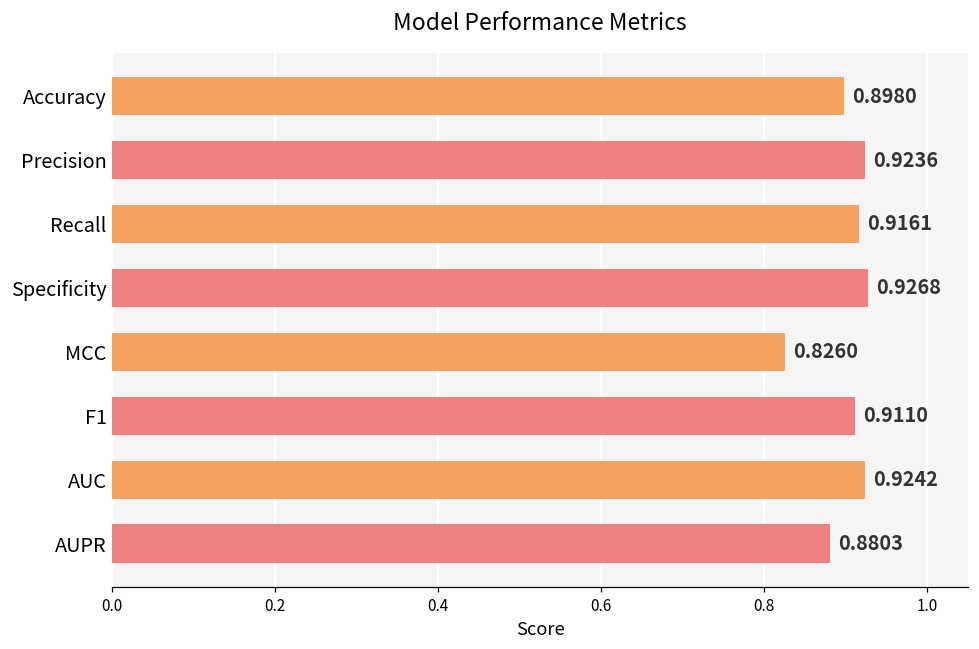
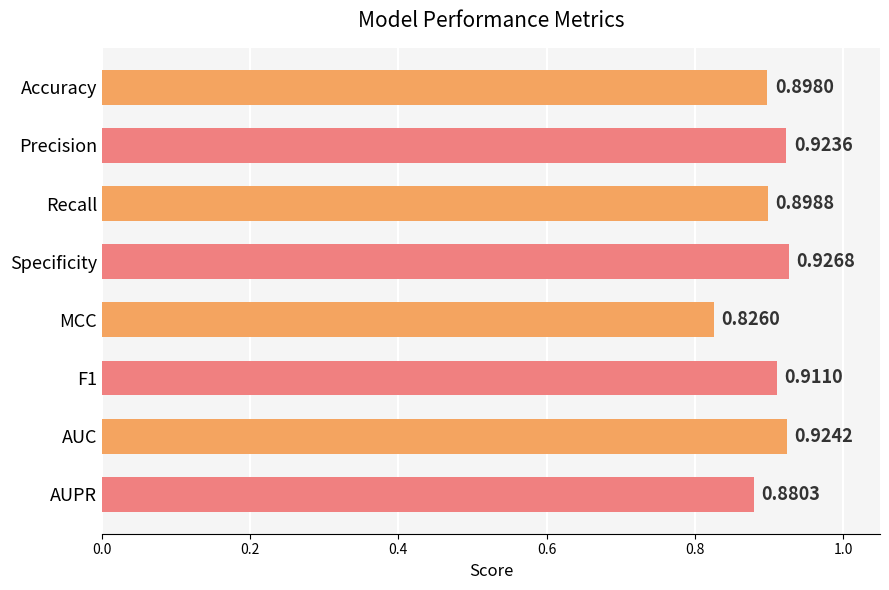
  {
    "Accuracy": 0.8980,
    "Precision": 0.9236,
-   "Recall": 0.9161,
+   "Recall": 0.8988,
    "Specificity": 0.9268,
    "MCC": 0.8260,
    "F1": 0.9110,
    "AUC": 0.9242,
    "AUPR": 0.8803
  }
